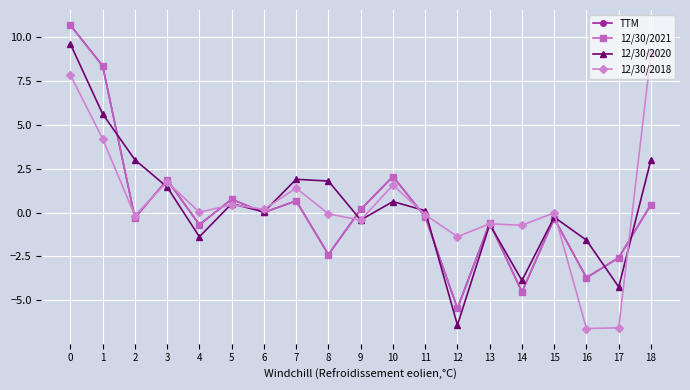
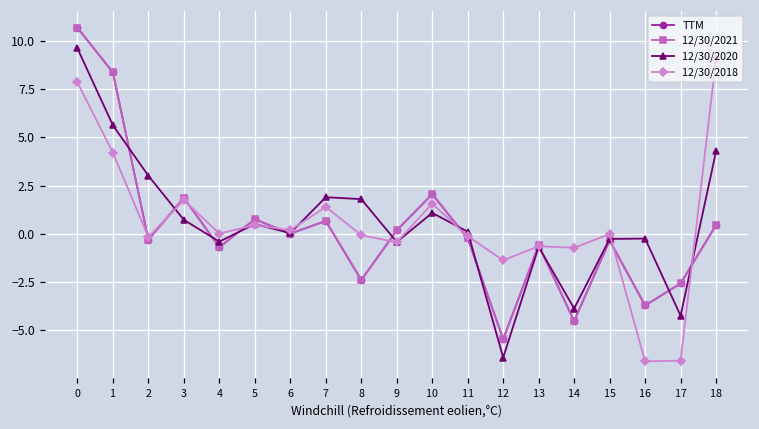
  {
    "12/30/2020": {
      "0": 9.6,
      "1": 5.6,
      "2": 3.0,
-     "3": 1.5,
-     "4": -1.4,
+     "3": 0.7,
+     "4": -0.4,
      "7": 1.9,
      "8": 1.8,
-     "10": 0.6,
+     "10": 1.1,
      "11": 0.1,
      "12": -6.4,
      "14": -3.9,
-     "16": -1.6,
+     "16": -0.2,
      "17": -4.2,
-     "18": 3.0
+     "18": 4.3
    }
  }
